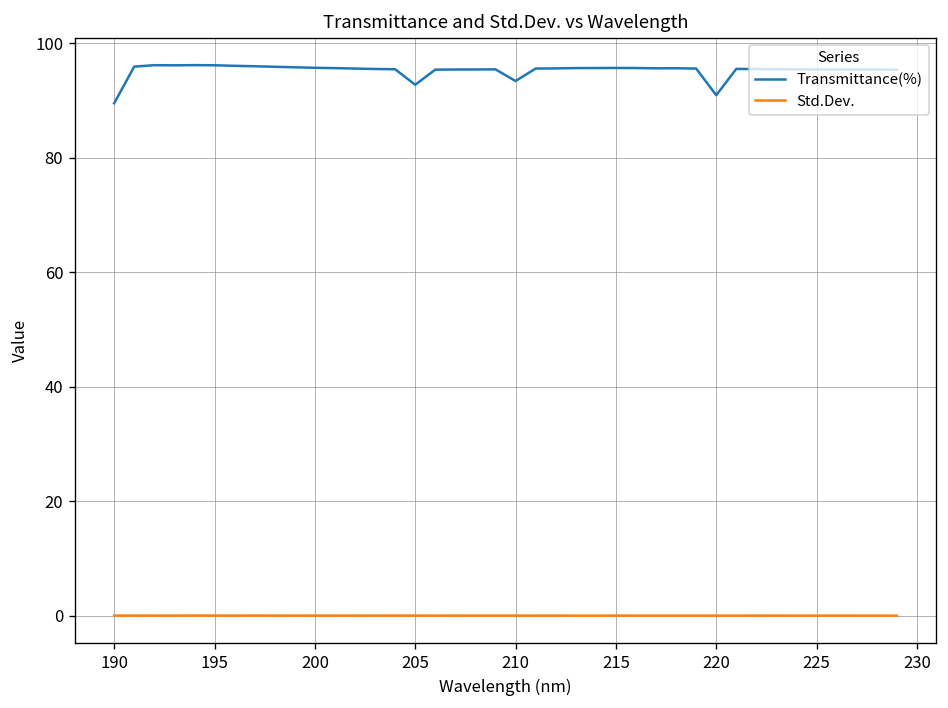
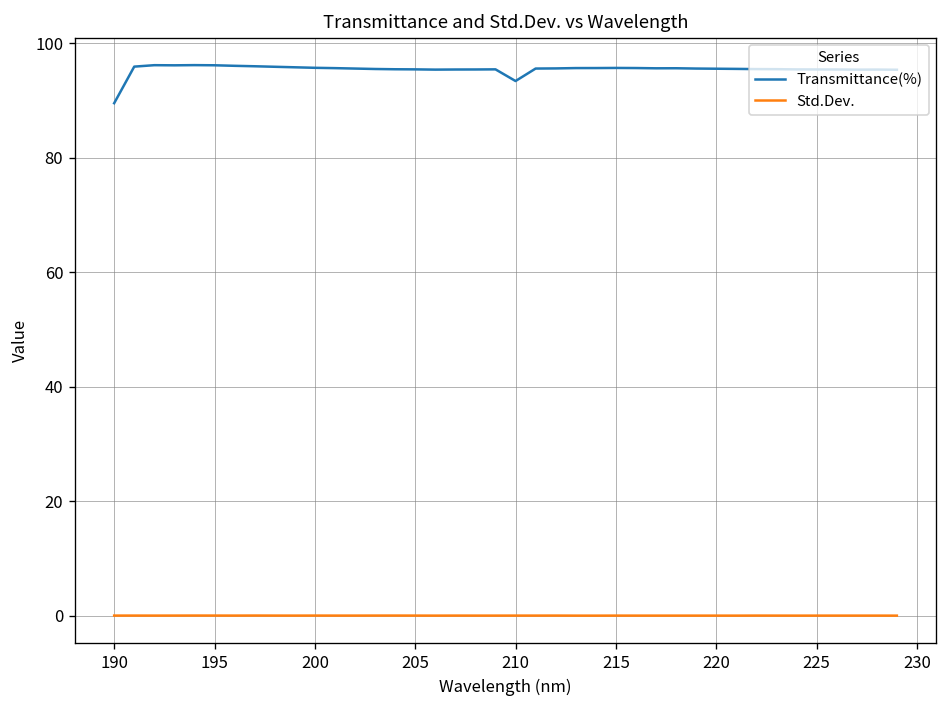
  {
    "Transmittance(%)": {
      "190": 90,
      "195": 96,
      "200": 96,
-     "205": 93,
+     "205": 95,
      "210": 93,
      "215": 96,
-     "220": 91
+     "220": 96
    },
    "Std.Dev.": {
      "190": 0,
      "195": 0,
      "200": 0,
      "205": 0,
      "210": 0,
      "215": 0,
      "220": 0,
      "225": 0
    }
  }
